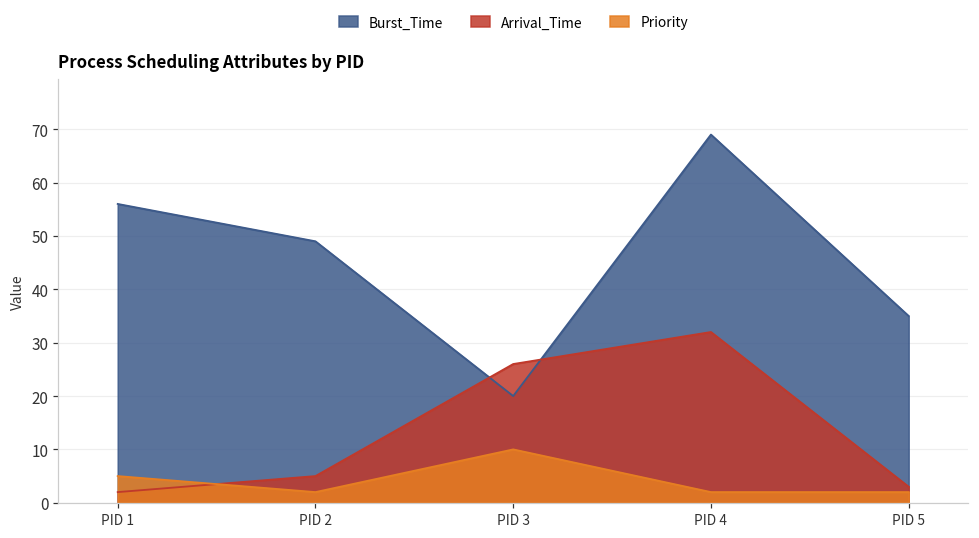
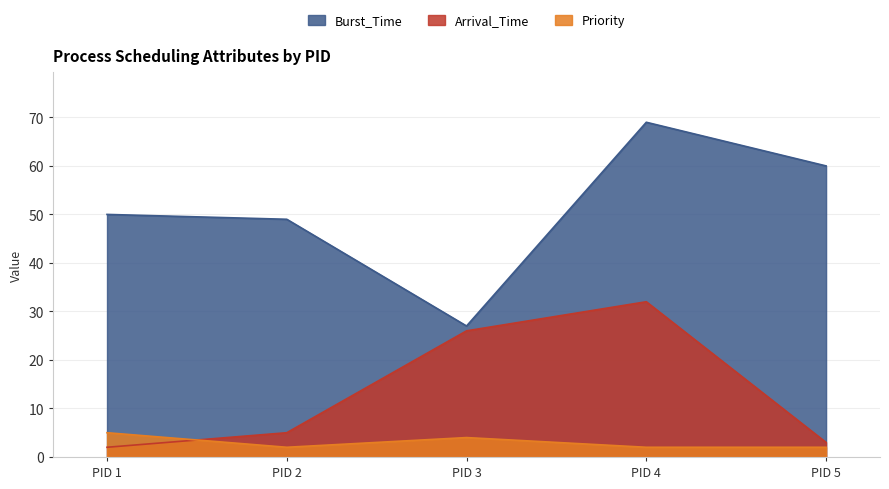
  {
    "Burst_Time": {
-     "PID 1": 56,
+     "PID 1": 50,
      "PID 2": 49,
-     "PID 3": 20,
+     "PID 3": 27,
      "PID 4": 69,
-     "PID 5": 35
+     "PID 5": 60
    },
    "Arrival_Time": {
      "PID 1": 2,
      "PID 2": 5,
      "PID 3": 26,
      "PID 4": 32,
      "PID 5": 3
    },
    "Priority": {
      "PID 1": 5,
      "PID 2": 2,
-     "PID 3": 10,
+     "PID 3": 4,
      "PID 4": 2,
      "PID 5": 2
    }
  }
